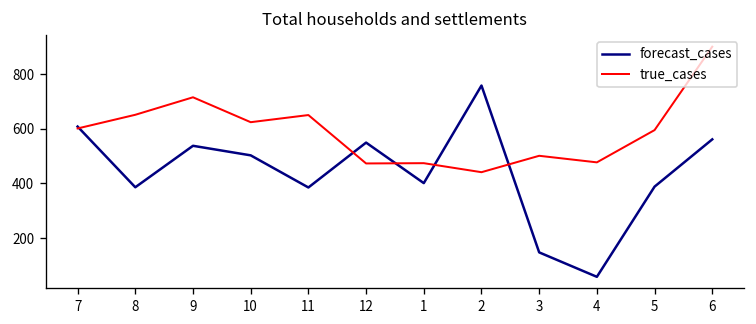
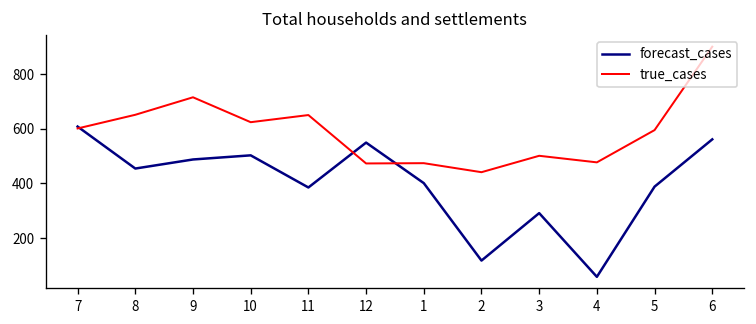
  {
    "forecast_cases": {
-     "8": 390,
-     "9": 540,
+     "8": 450,
+     "9": 490,
      "10": 500,
      "11": 390,
      "12": 550,
      "1": 400,
-     "2": 760,
-     "3": 150,
+     "2": 120,
+     "3": 290,
      "4": 60,
      "5": 390,
      "6": 560
    },
    "true_cases": {
      "8": 650,
      "9": 720,
      "10": 620,
      "11": 650,
      "12": 470,
      "1": 470,
      "2": 440,
      "3": 500,
      "4": 480,
      "5": 600
    }
  }
